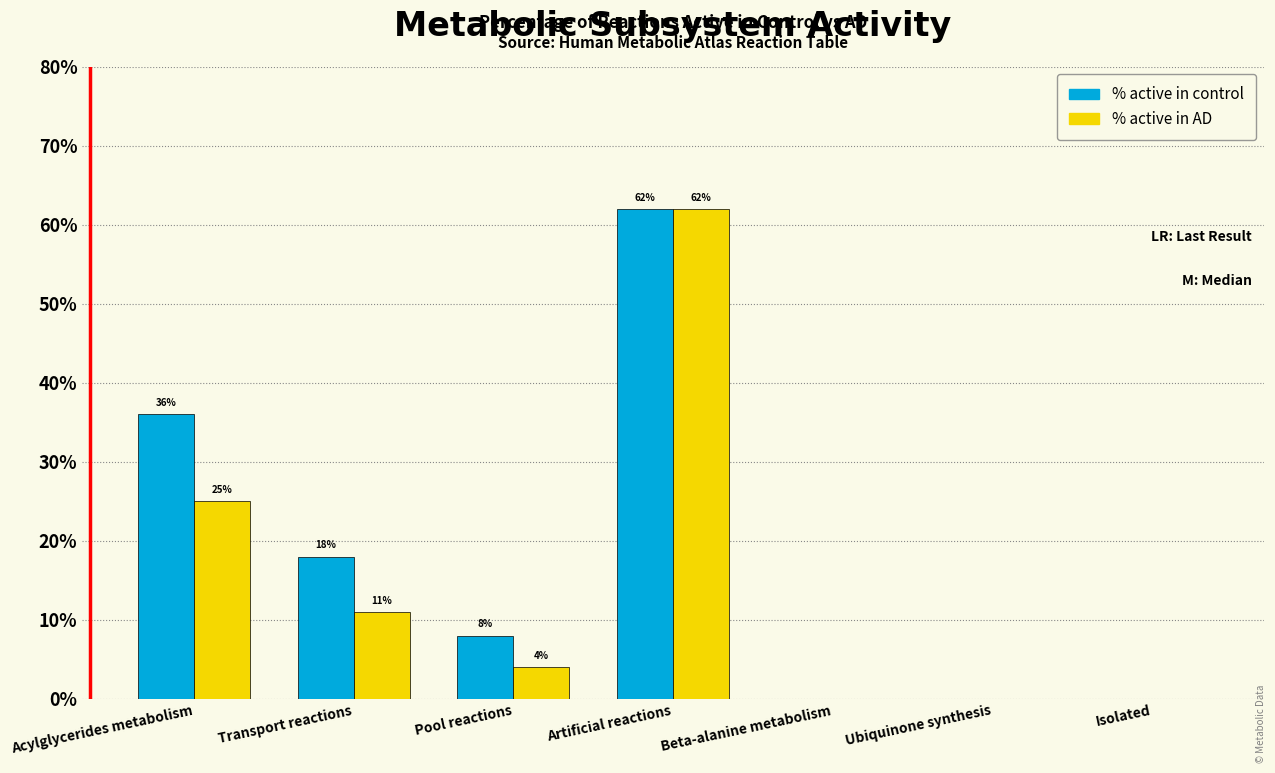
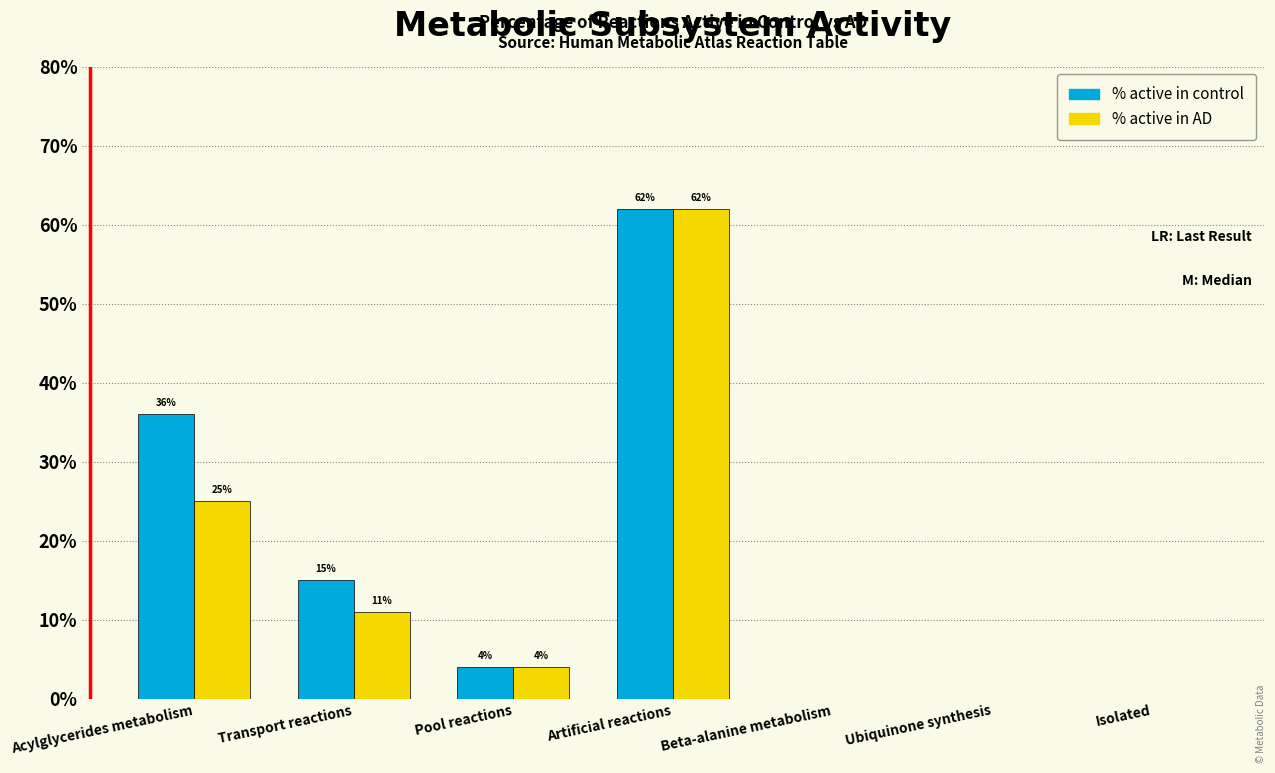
  {
    "% active in control": {
      "Acylglycerides metabolism": "36%",
-     "Transport reactions": "18%",
-     "Pool reactions": "8%",
+     "Transport reactions": "15%",
+     "Pool reactions": "4%",
      "Artificial reactions": "62%"
    },
    "% active in AD": {
      "Acylglycerides metabolism": "25%",
      "Transport reactions": "11%",
      "Pool reactions": "4%",
      "Artificial reactions": "62%"
    }
  }
